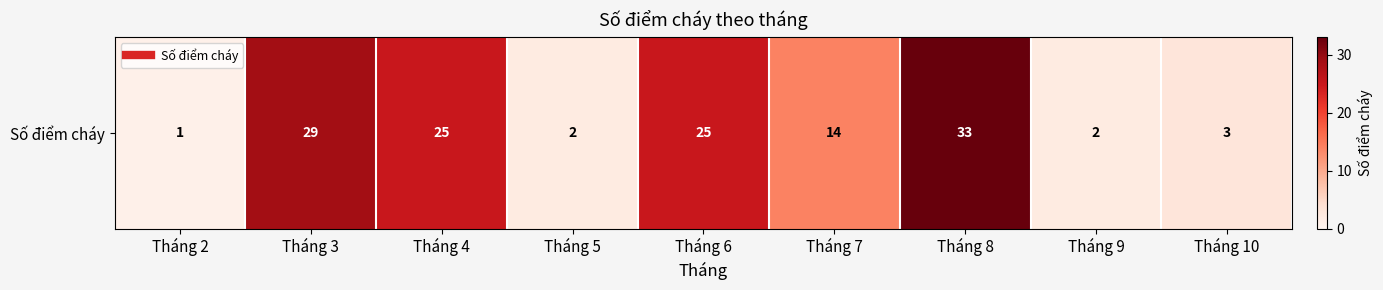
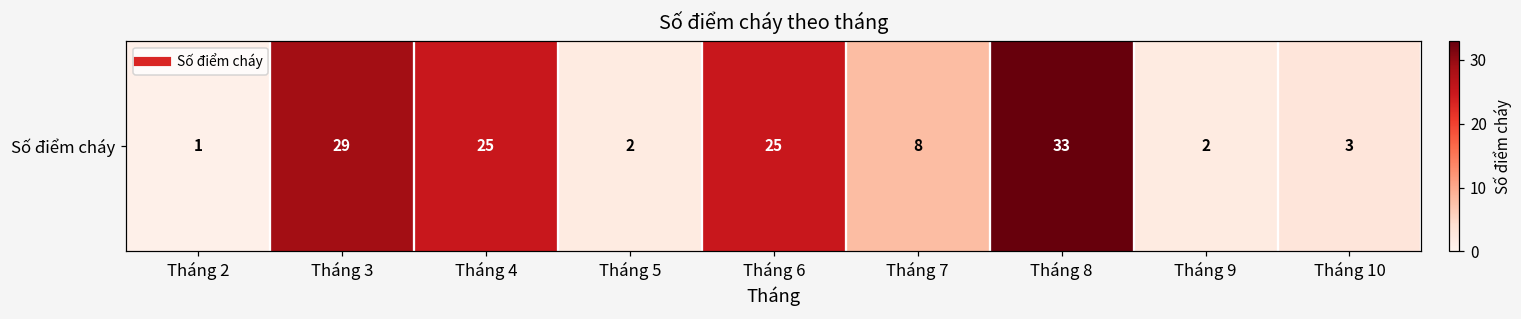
  {
    "Số điểm cháy": {
      "Tháng 2": 1,
      "Tháng 3": 29,
      "Tháng 4": 25,
      "Tháng 5": 2,
      "Tháng 6": 25,
-     "Tháng 7": 14,
+     "Tháng 7": 8,
      "Tháng 8": 33,
      "Tháng 9": 2,
      "Tháng 10": 3
    }
  }
